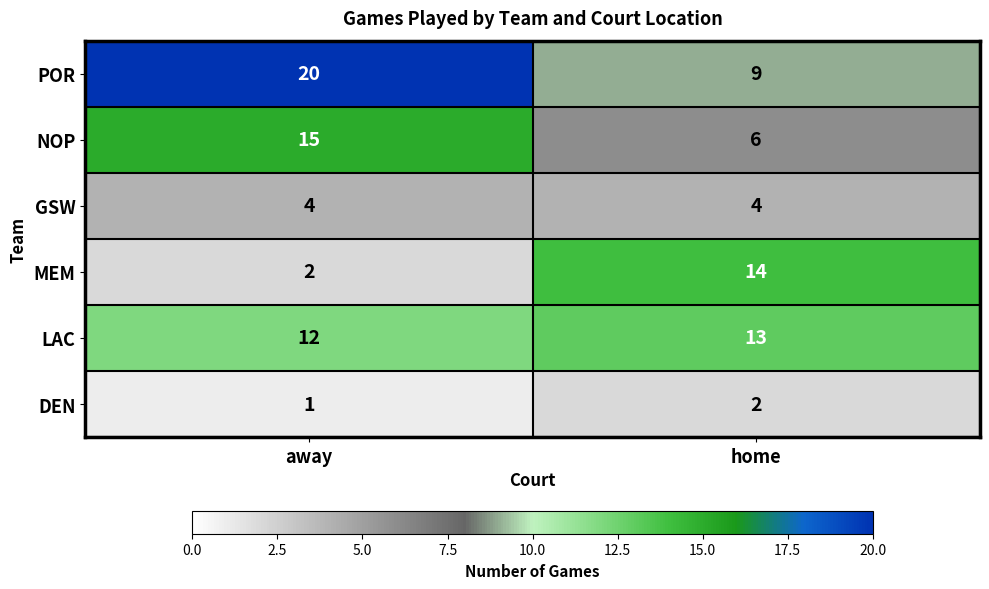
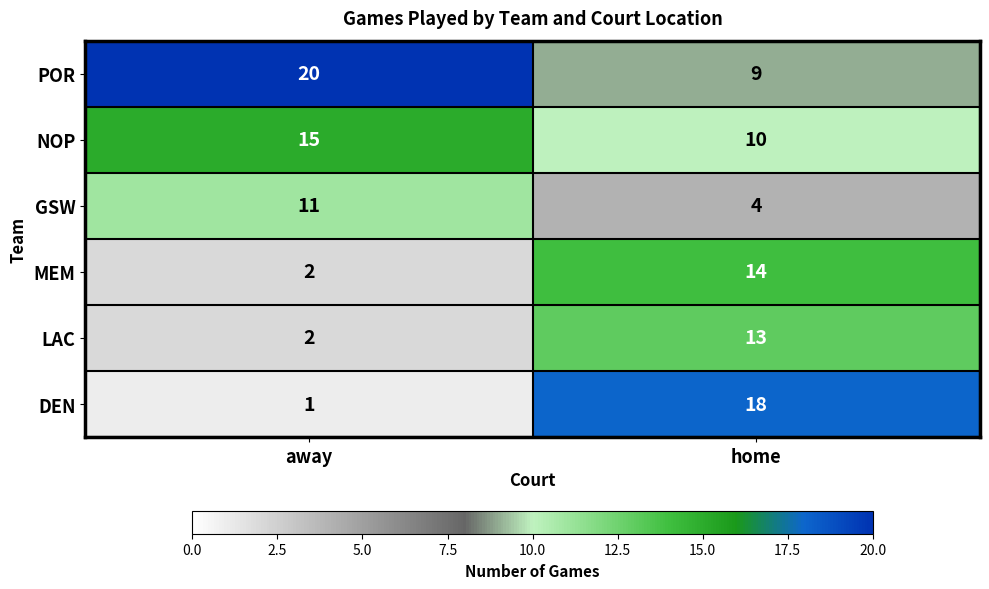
  {
    "POR": {
      "away": 20,
      "home": 9
    },
    "NOP": {
      "away": 15,
-     "home": 6
+     "home": 10
    },
    "GSW": {
-     "away": 4,
+     "away": 11,
      "home": 4
    },
    "MEM": {
      "away": 2,
      "home": 14
    },
    "LAC": {
-     "away": 12,
+     "away": 2,
      "home": 13
    },
    "DEN": {
      "away": 1,
-     "home": 2
+     "home": 18
    }
  }
